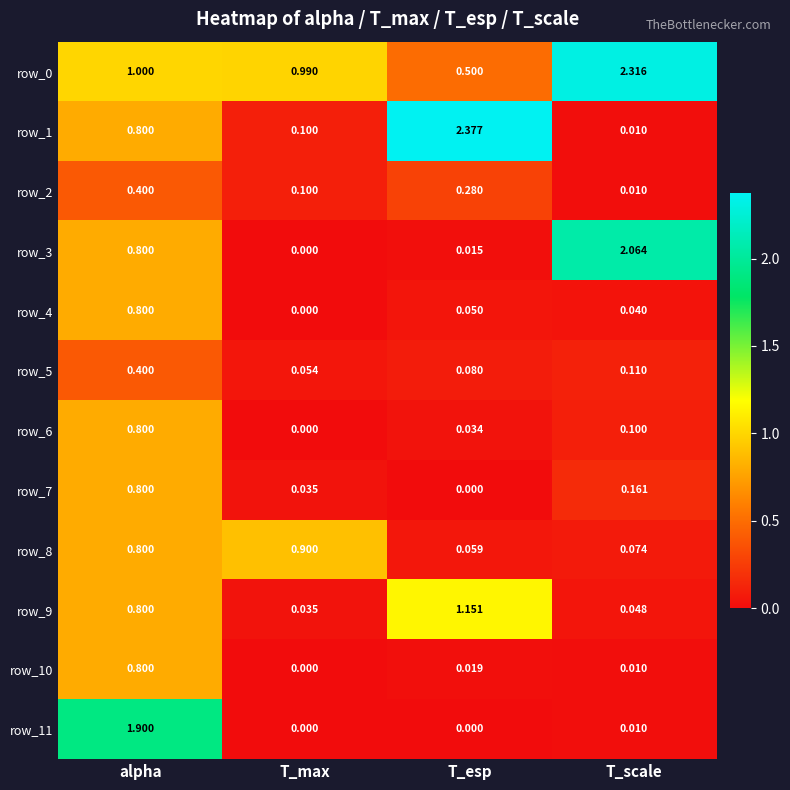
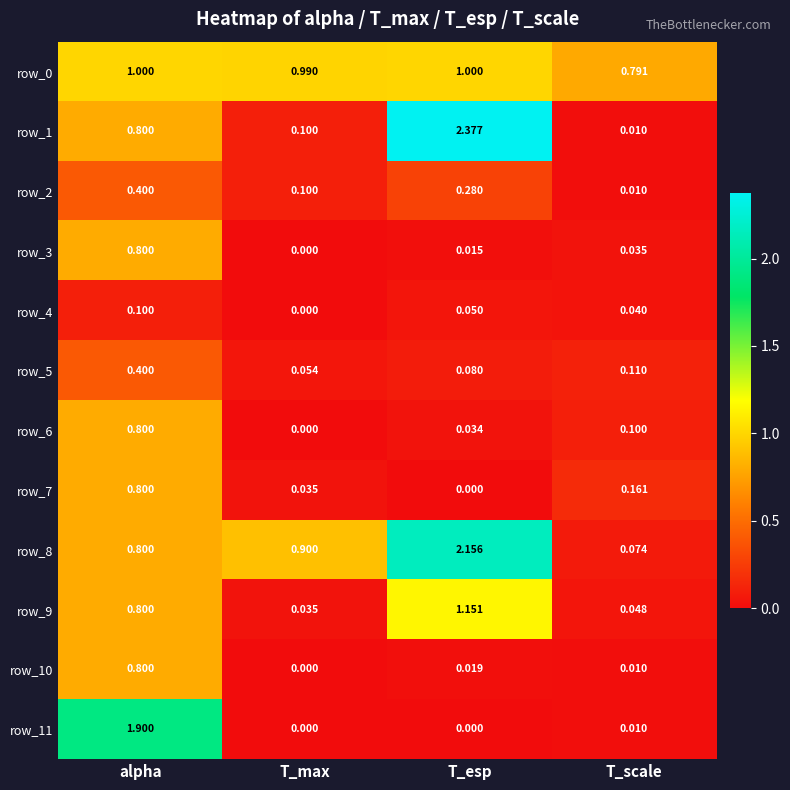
  {
    "row_0": {
      "alpha": 1.000,
      "T_max": 0.990,
-     "T_esp": 0.500,
-     "T_scale": 2.316
+     "T_esp": 1.000,
+     "T_scale": 0.791
    },
    "row_1": {
      "alpha": 0.800,
      "T_max": 0.100,
      "T_esp": 2.377,
      "T_scale": 0.010
    },
    "row_2": {
      "alpha": 0.400,
      "T_max": 0.100,
      "T_esp": 0.280,
      "T_scale": 0.010
    },
    "row_3": {
      "alpha": 0.800,
      "T_max": 0.000,
      "T_esp": 0.015,
-     "T_scale": 2.064
+     "T_scale": 0.035
    },
    "row_4": {
-     "alpha": 0.800,
+     "alpha": 0.100,
      "T_max": 0.000,
      "T_esp": 0.050,
      "T_scale": 0.040
    },
    "row_5": {
      "alpha": 0.400,
      "T_max": 0.054,
      "T_esp": 0.080,
      "T_scale": 0.110
    },
    "row_6": {
      "alpha": 0.800,
      "T_max": 0.000,
      "T_esp": 0.034,
      "T_scale": 0.100
    },
    "row_7": {
      "alpha": 0.800,
      "T_max": 0.035,
      "T_esp": 0.000,
      "T_scale": 0.161
    },
    "row_8": {
      "alpha": 0.800,
      "T_max": 0.900,
-     "T_esp": 0.059,
+     "T_esp": 2.156,
      "T_scale": 0.074
    },
    "row_9": {
      "alpha": 0.800,
      "T_max": 0.035,
      "T_esp": 1.151,
      "T_scale": 0.048
    },
    "row_10": {
      "alpha": 0.800,
      "T_max": 0.000,
      "T_esp": 0.019,
      "T_scale": 0.010
    },
    "row_11": {
      "alpha": 1.900,
      "T_max": 0.000,
      "T_esp": 0.000,
      "T_scale": 0.010
    }
  }
